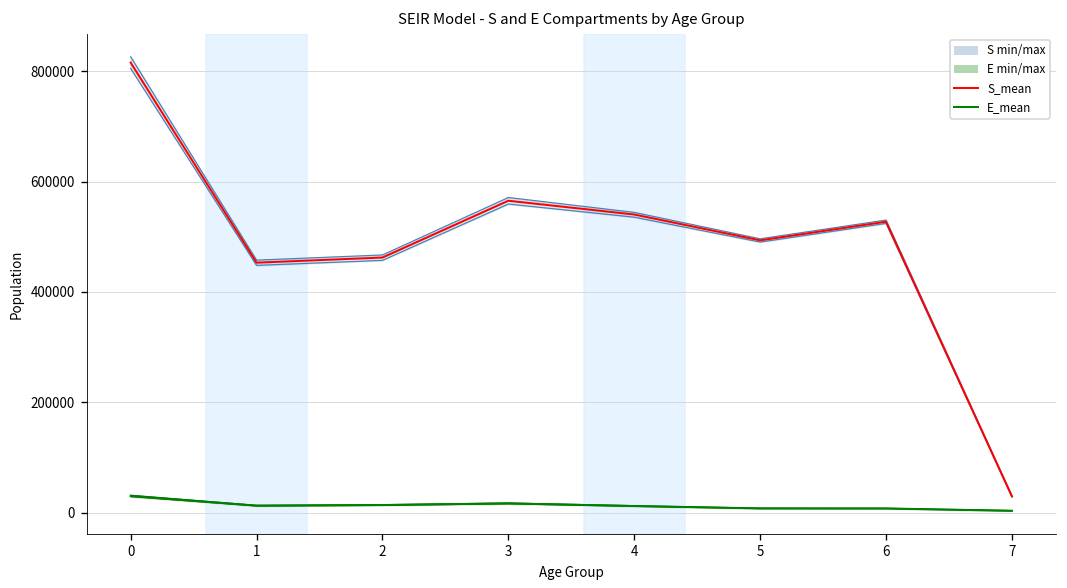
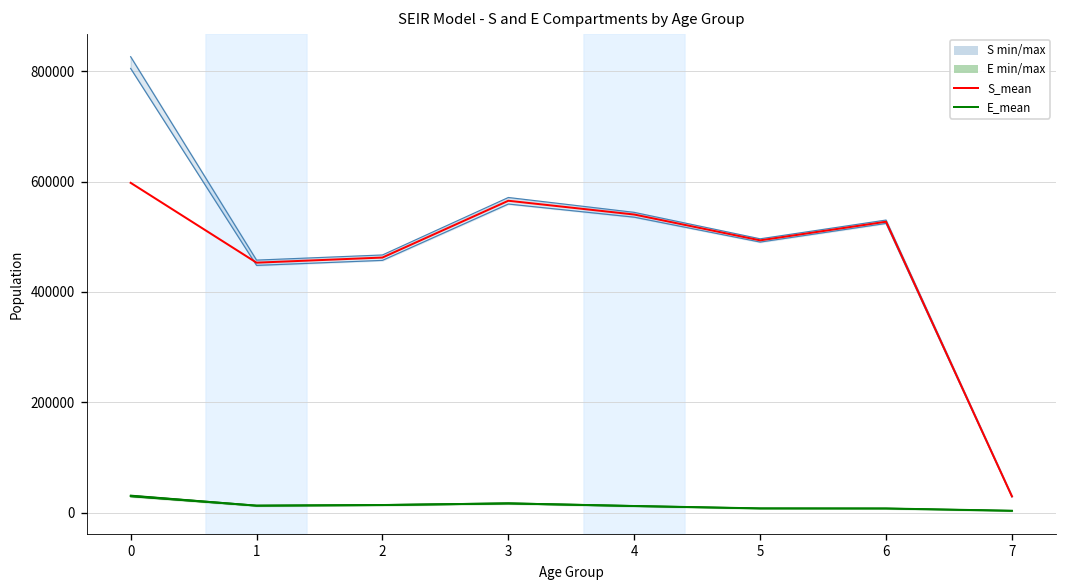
  {
    "S_mean": {
-     "0": 820000,
+     "0": 600000,
      "3": 570000
    }
  }
